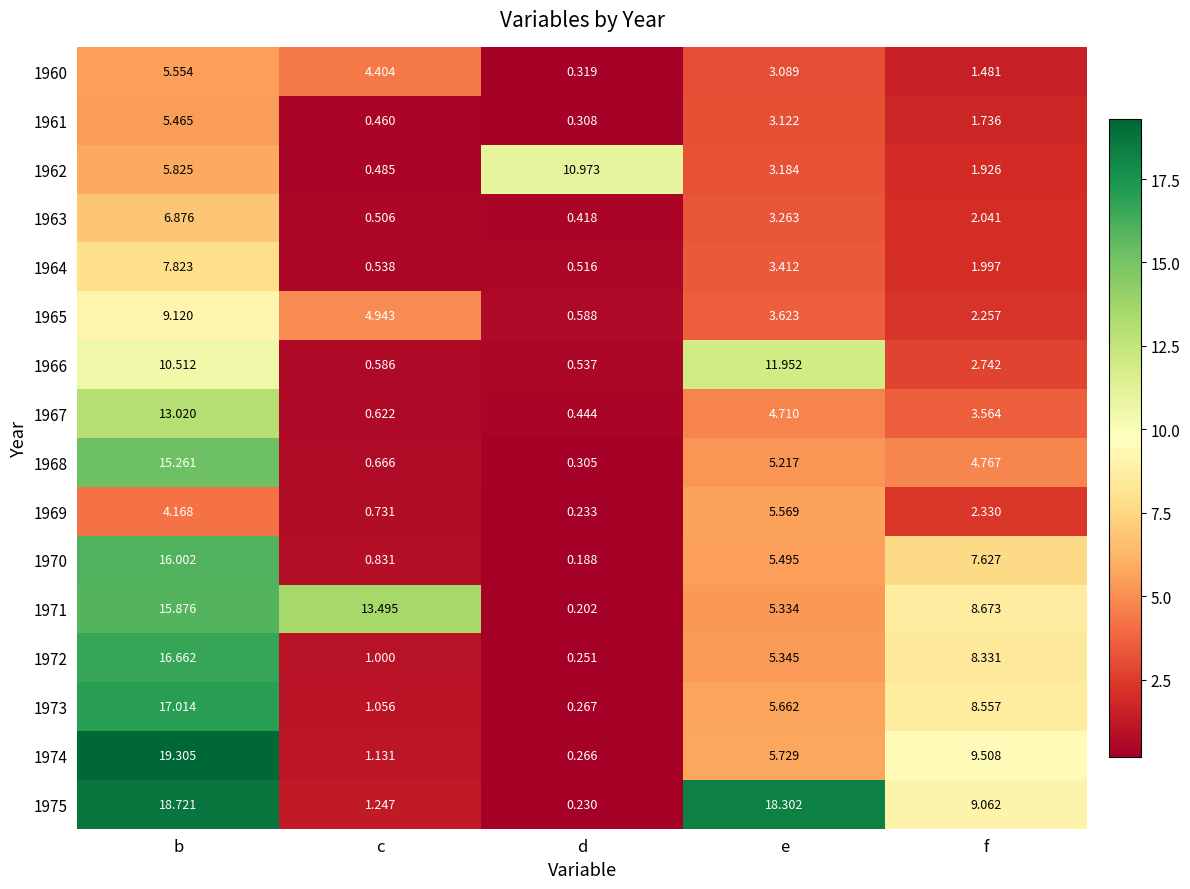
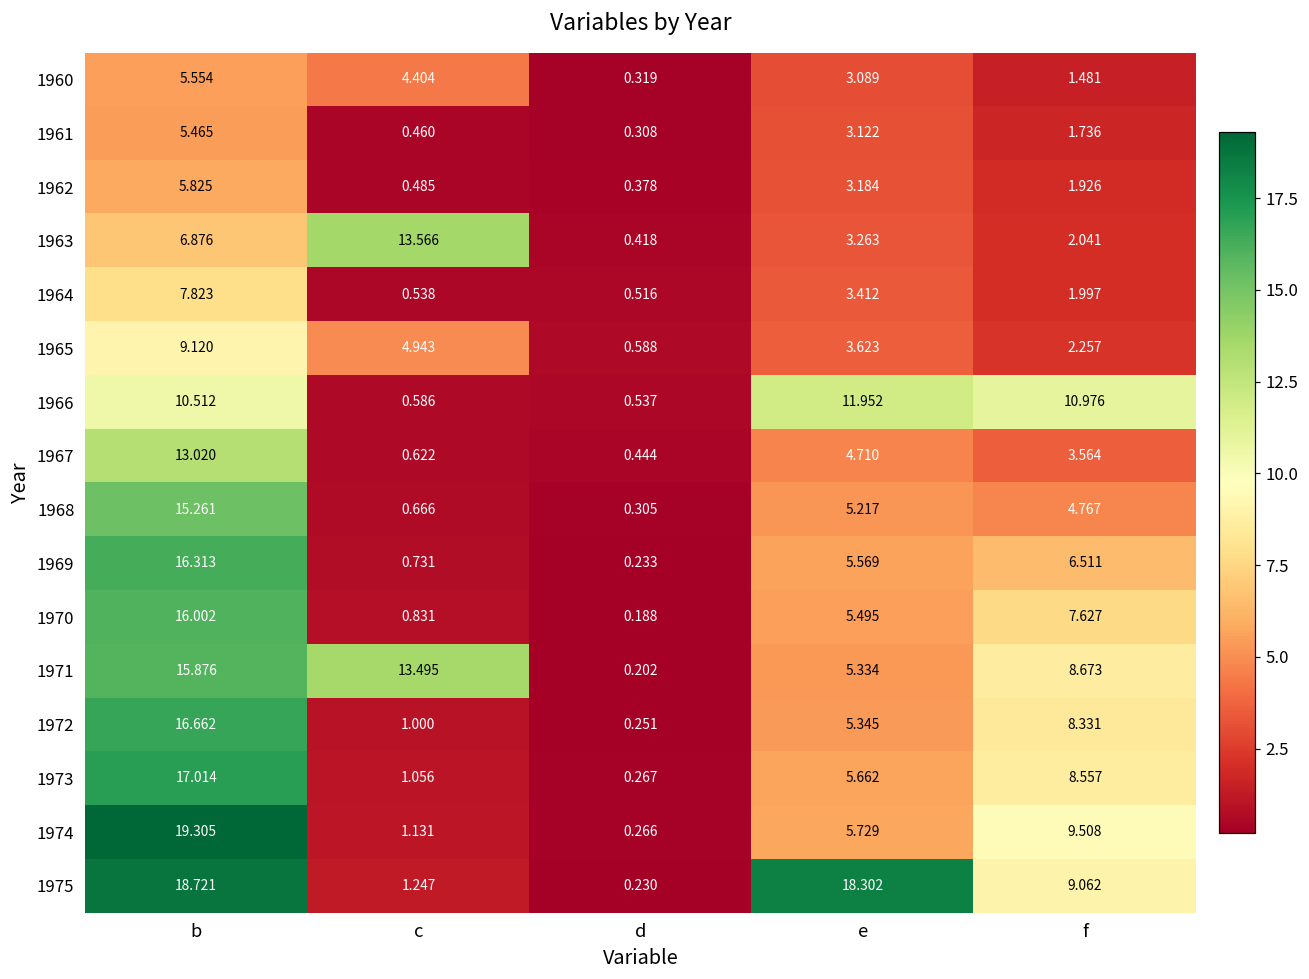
  {
    "1960": {
      "b": 5.554,
      "c": 4.404,
      "d": 0.319,
      "e": 3.089,
      "f": 1.481
    },
    "1961": {
      "b": 5.465,
      "c": 0.460,
      "d": 0.308,
      "e": 3.122,
      "f": 1.736
    },
    "1962": {
      "b": 5.825,
      "c": 0.485,
-     "d": 10.973,
+     "d": 0.378,
      "e": 3.184,
      "f": 1.926
    },
    "1963": {
      "b": 6.876,
-     "c": 0.506,
+     "c": 13.566,
      "d": 0.418,
      "e": 3.263,
      "f": 2.041
    },
    "1964": {
      "b": 7.823,
      "c": 0.538,
      "d": 0.516,
      "e": 3.412,
      "f": 1.997
    },
    "1965": {
      "b": 9.120,
      "c": 4.943,
      "d": 0.588,
      "e": 3.623,
      "f": 2.257
    },
    "1966": {
      "b": 10.512,
      "c": 0.586,
      "d": 0.537,
      "e": 11.952,
-     "f": 2.742
+     "f": 10.976
    },
    "1967": {
      "b": 13.020,
      "c": 0.622,
      "d": 0.444,
      "e": 4.710,
      "f": 3.564
    },
    "1968": {
      "b": 15.261,
      "c": 0.666,
      "d": 0.305,
      "e": 5.217,
      "f": 4.767
    },
    "1969": {
-     "b": 4.168,
+     "b": 16.313,
      "c": 0.731,
      "d": 0.233,
      "e": 5.569,
-     "f": 2.330
+     "f": 6.511
    },
    "1970": {
      "b": 16.002,
      "c": 0.831,
      "d": 0.188,
      "e": 5.495,
      "f": 7.627
    },
    "1971": {
      "b": 15.876,
      "c": 13.495,
      "d": 0.202,
      "e": 5.334,
      "f": 8.673
    },
    "1972": {
      "b": 16.662,
      "c": 1.000,
      "d": 0.251,
      "e": 5.345,
      "f": 8.331
    },
    "1973": {
      "b": 17.014,
      "c": 1.056,
      "d": 0.267,
      "e": 5.662,
      "f": 8.557
    },
    "1974": {
      "b": 19.305,
      "c": 1.131,
      "d": 0.266,
      "e": 5.729,
      "f": 9.508
    },
    "1975": {
      "b": 18.721,
      "c": 1.247,
      "d": 0.230,
      "e": 18.302,
      "f": 9.062
    }
  }
